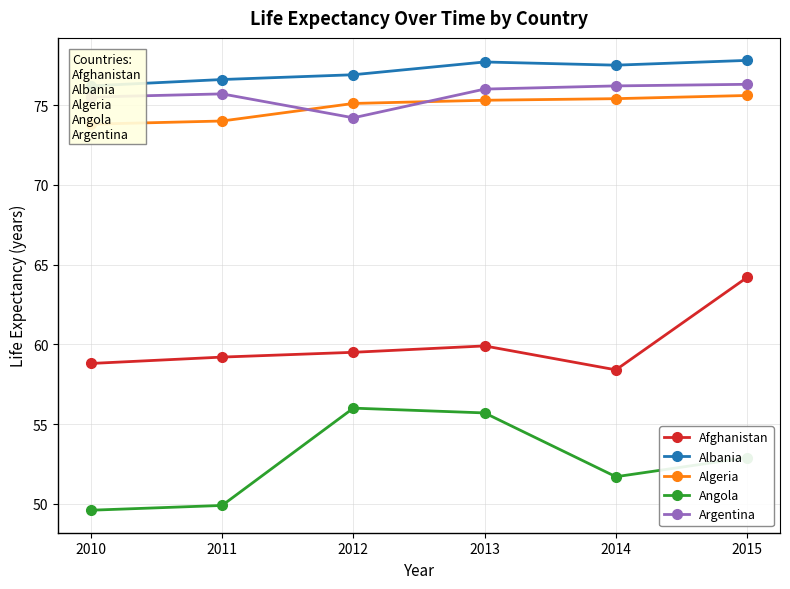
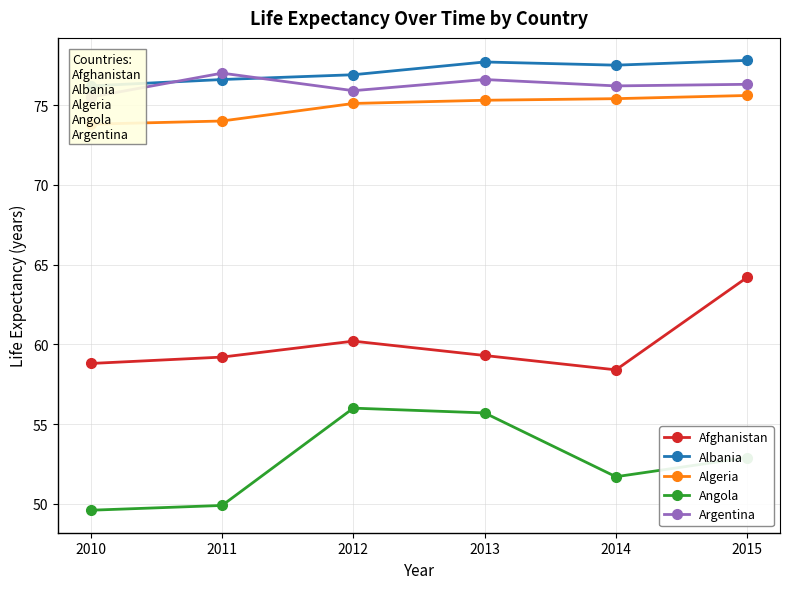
  {
    "Afghanistan": {
      "2010": 58.8,
      "2011": 59.2,
-     "2012": 59.5,
-     "2013": 59.9,
+     "2012": 60.2,
+     "2013": 59.3,
      "2014": 58.4,
      "2015": 64.2
    },
    "Albania": {
      "2011": 76.6,
      "2012": 76.9,
      "2013": 77.7,
      "2014": 77.5,
      "2015": 77.8
    },
    "Algeria": {
      "2011": 74.0,
      "2012": 75.1,
      "2013": 75.3,
      "2014": 75.4,
      "2015": 75.6
    },
    "Angola": {
      "2010": 49.6,
      "2011": 49.9,
      "2012": 56.0,
      "2013": 55.7,
      "2014": 51.7
    },
    "Argentina": {
-     "2011": 75.7,
-     "2012": 74.2,
-     "2013": 76.0,
+     "2011": 77.0,
+     "2012": 75.9,
+     "2013": 76.6,
      "2014": 76.2,
      "2015": 76.3
    }
  }
